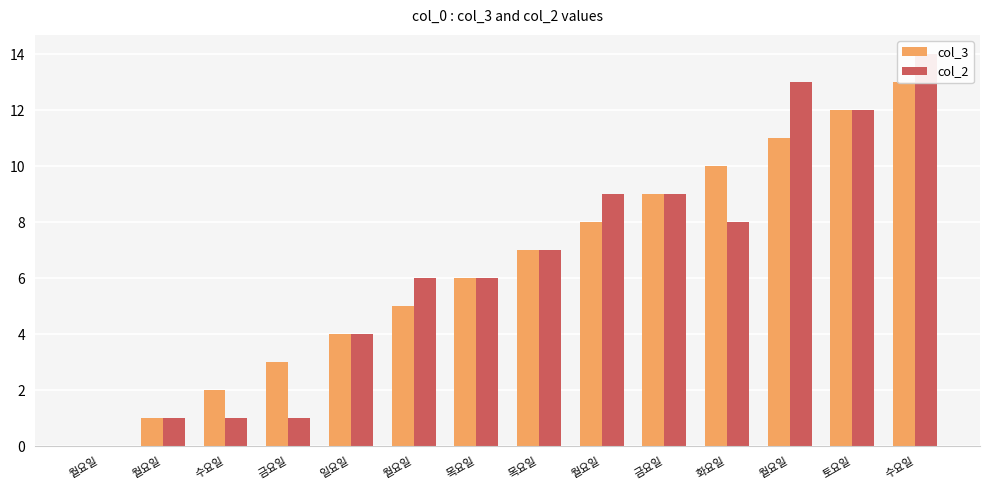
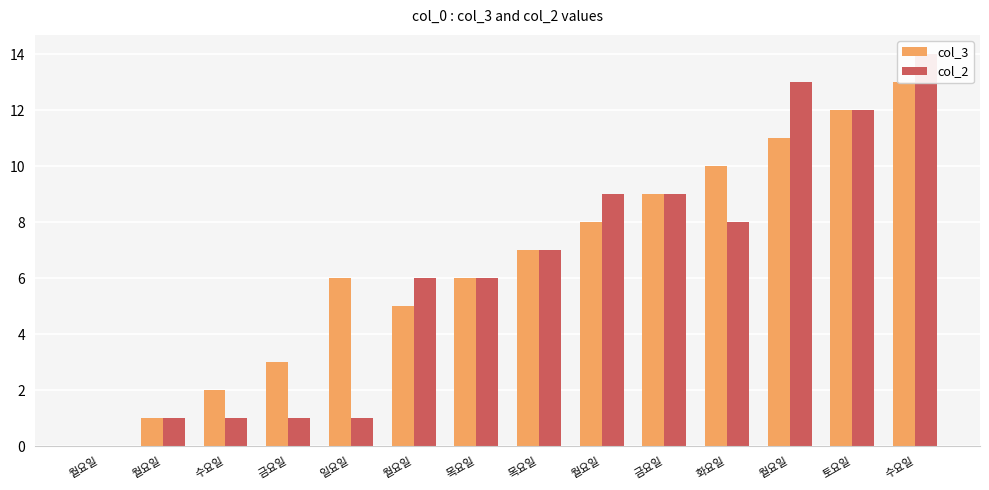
  {
    "col_3": {
-     "일요일": 4,
+     "일요일": 6,
      "화요일": 10,
      "토요일": 12
    },
    "col_2": {
-     "일요일": 4,
+     "일요일": 1,
      "화요일": 8,
      "토요일": 12
    }
  }
